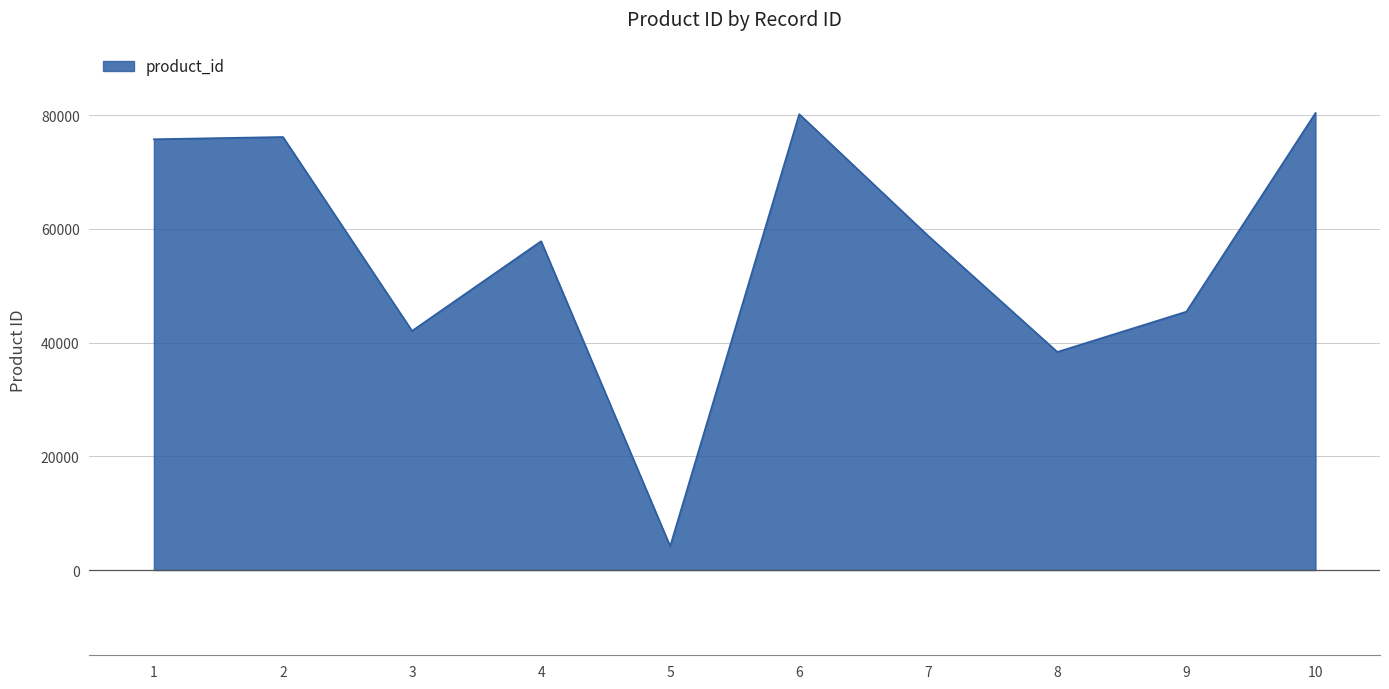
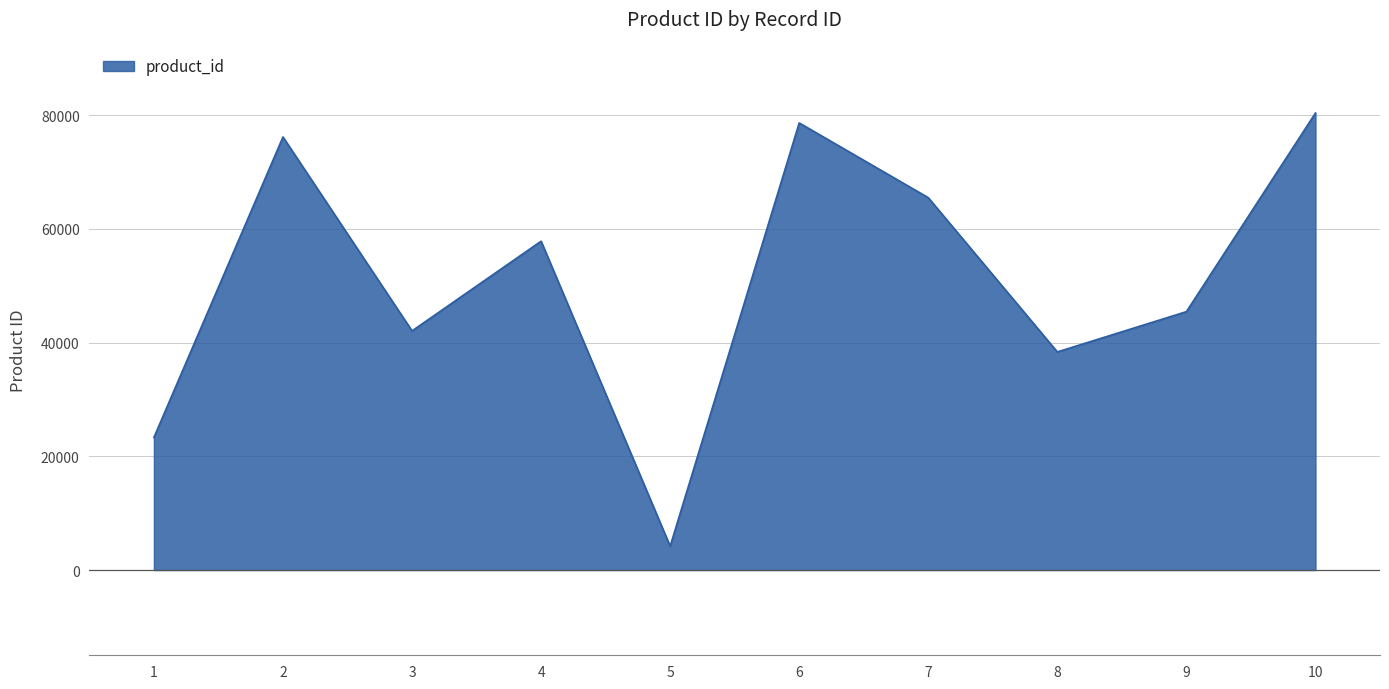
  {
-   "1": 76000,
+   "1": 23000,
    "2": 76000,
    "3": 42000,
    "4": 58000,
    "5": 4000,
-   "6": 80000,
-   "7": 59000,
+   "6": 79000,
+   "7": 66000,
    "8": 38000,
    "9": 45000,
    "10": 80000
  }
